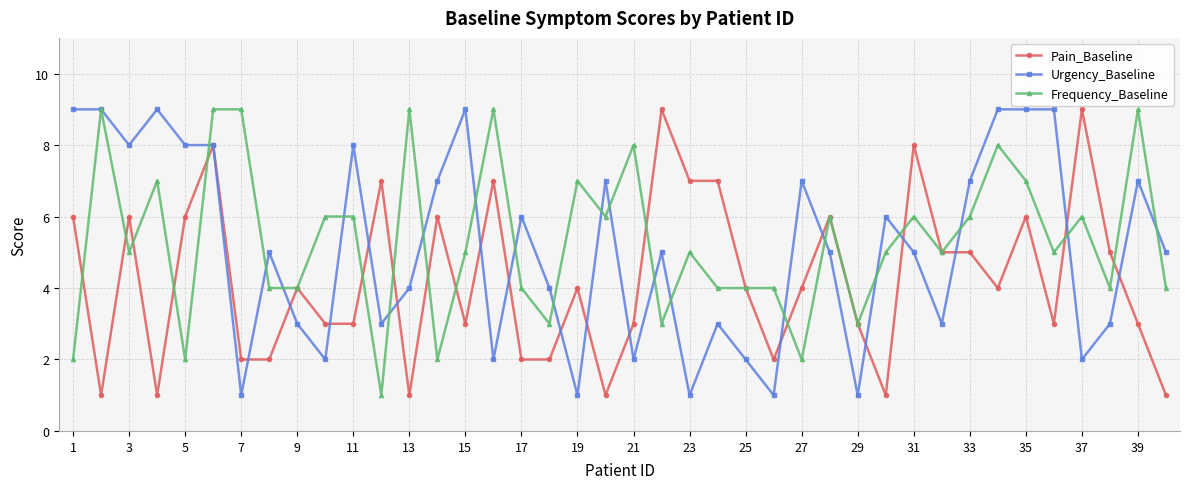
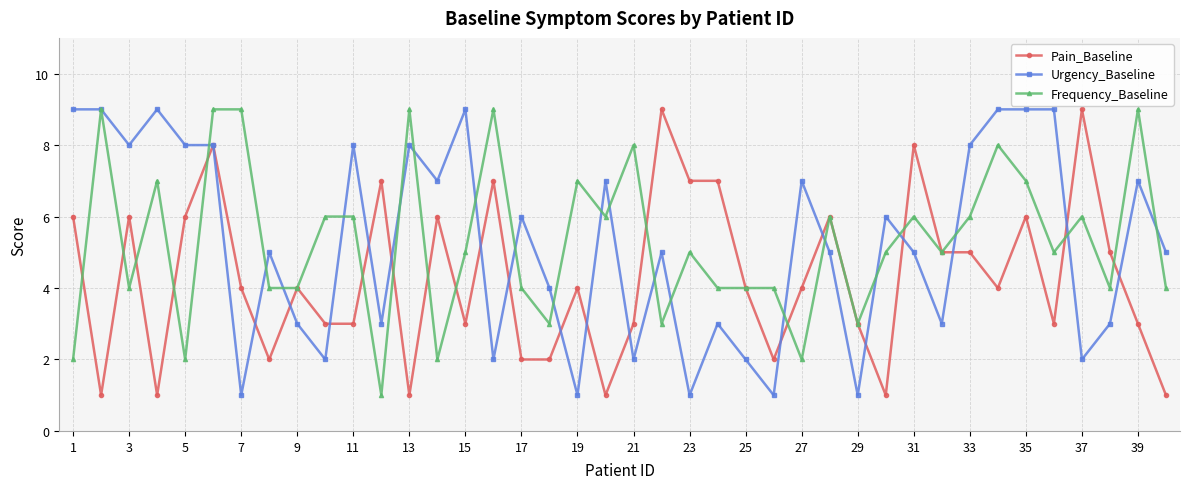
  {
    "Pain_Baseline": {
      "1": 6,
      "3": 6,
      "5": 6,
-     "7": 2,
+     "7": 4,
      "11": 3,
      "13": 1,
      "15": 3,
      "17": 2,
      "19": 4,
      "21": 3,
      "23": 7,
      "27": 4,
      "31": 8,
      "33": 5,
      "35": 6,
      "37": 9,
      "39": 3
    },
    "Urgency_Baseline": {
      "1": 9,
      "3": 8,
      "5": 8,
      "7": 1,
      "9": 3,
      "11": 8,
-     "13": 4,
+     "13": 8,
      "15": 9,
      "17": 6,
      "19": 1,
      "21": 2,
      "23": 1,
      "25": 2,
      "27": 7,
      "29": 1,
      "31": 5,
-     "33": 7,
+     "33": 8,
      "35": 9,
      "37": 2,
      "39": 7
    },
    "Frequency_Baseline": {
      "1": 2,
-     "3": 5,
+     "3": 4,
      "5": 2,
      "7": 9,
      "11": 6,
      "13": 9,
      "15": 5,
      "17": 4,
      "19": 7,
      "21": 8,
      "23": 5,
      "27": 2,
      "31": 6,
      "33": 6,
      "35": 7,
      "37": 6,
      "39": 9
    }
  }
